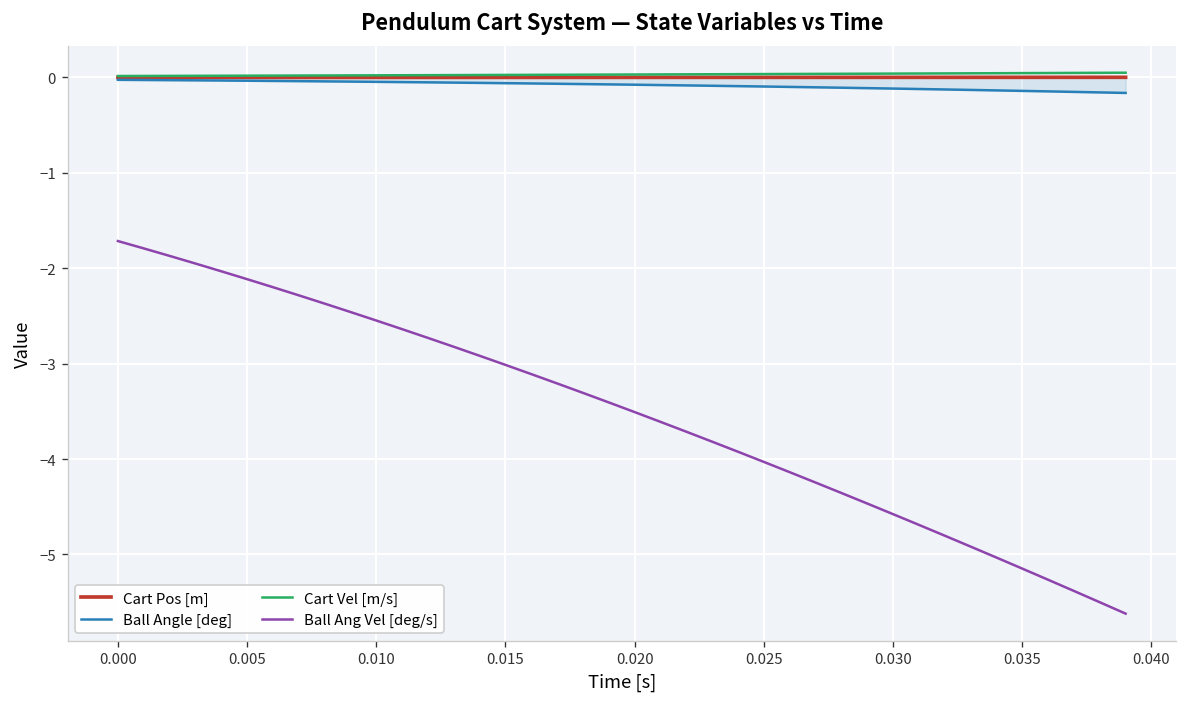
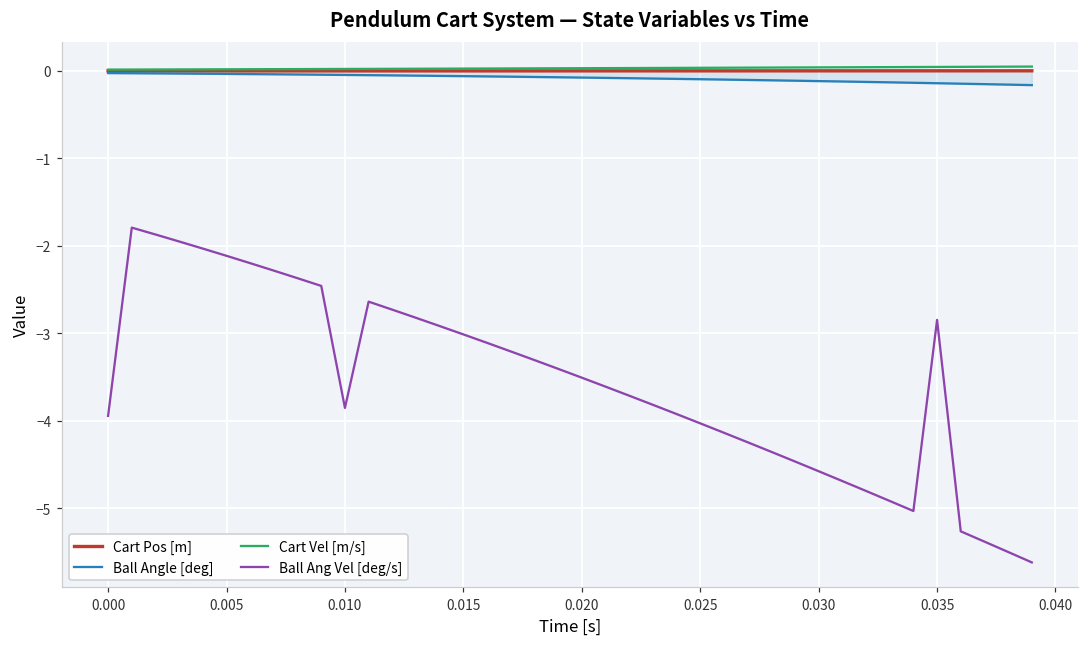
  {
    "Cart Pos [m]": {
      "0.025": 0.0,
      "0.030": 0.0,
      "0.035": 0.0
    },
    "Ball Angle [deg]": {
      "0.005": 0.0,
      "0.010": 0.0,
      "0.015": -0.1,
      "0.020": -0.1,
      "0.025": -0.1,
      "0.030": -0.1,
      "0.035": -0.1
    },
    "Cart Vel [m/s]": {
      "0.025": 0.0,
      "0.030": 0.0,
      "0.035": 0.0
    },
    "Ball Ang Vel [deg/s]": {
-     "0.000": -1.7,
+     "0.000": -3.9,
      "0.005": -2.1,
-     "0.010": -2.5,
+     "0.010": -3.9,
      "0.015": -3.0,
      "0.020": -3.5,
      "0.025": -4.0,
      "0.030": -4.6,
-     "0.035": -5.1
+     "0.035": -2.8
    }
  }
